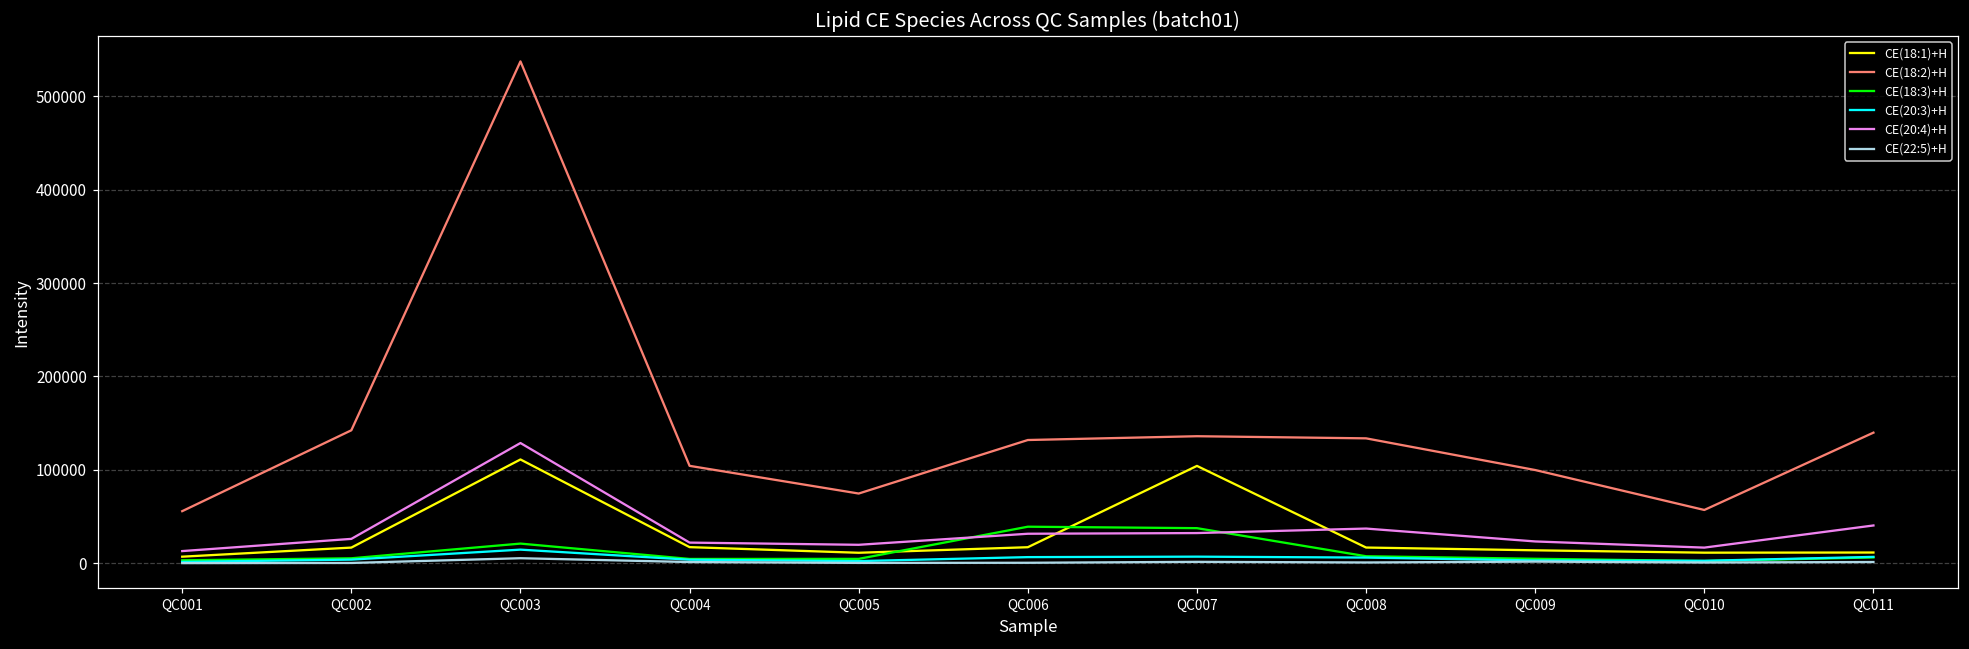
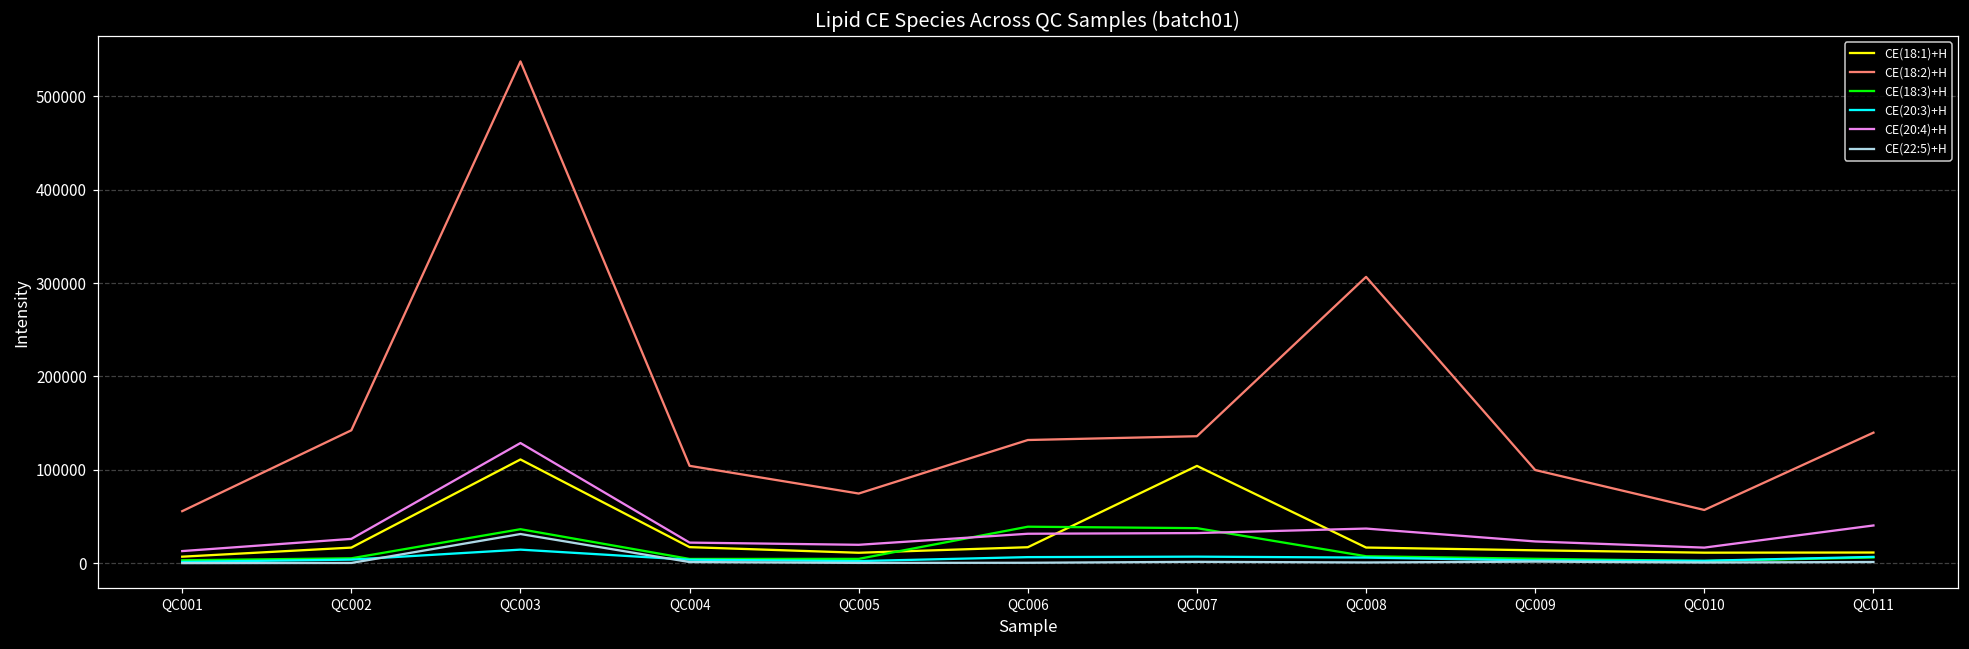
  {
    "CE(18:1)+H": {
      "QC001": 10000,
      "QC002": 20000,
      "QC003": 110000,
      "QC004": 20000,
      "QC005": 10000,
      "QC006": 20000,
      "QC007": 100000,
      "QC008": 20000,
      "QC009": 10000,
      "QC010": 10000,
      "QC011": 10000
    },
    "CE(18:2)+H": {
      "QC001": 60000,
      "QC002": 140000,
      "QC003": 540000,
      "QC004": 100000,
      "QC005": 70000,
      "QC006": 130000,
      "QC007": 140000,
-     "QC008": 130000,
+     "QC008": 310000,
      "QC009": 100000,
      "QC010": 60000,
      "QC011": 140000
    },
    "CE(18:3)+H": {
-     "QC003": 20000,
+     "QC003": 40000,
      "QC006": 40000,
      "QC007": 40000
    },
    "CE(20:3)+H": {
      "QC003": 10000,
      "QC006": 10000,
      "QC007": 10000
    },
    "CE(20:4)+H": {
      "QC001": 10000,
      "QC002": 30000,
      "QC003": 130000,
      "QC004": 20000,
      "QC005": 20000,
      "QC006": 30000,
      "QC007": 30000,
      "QC008": 40000,
      "QC009": 20000,
      "QC010": 20000,
      "QC011": 40000
    },
    "CE(22:5)+H": {
      "QC002": 0,
-     "QC003": 10000,
+     "QC003": 30000,
      "QC006": 0,
      "QC007": 0,
      "QC008": 0,
      "QC011": 0
    }
  }
